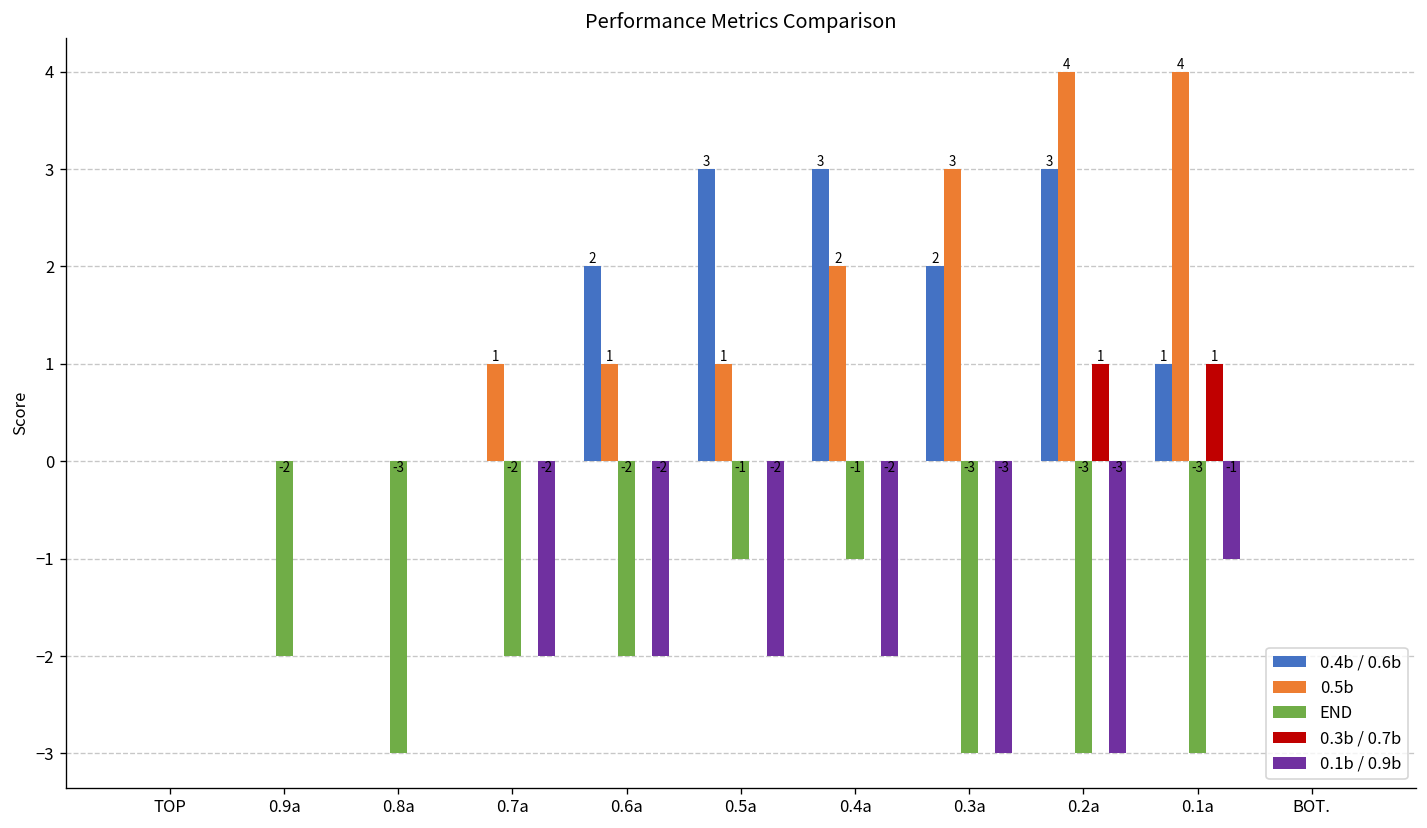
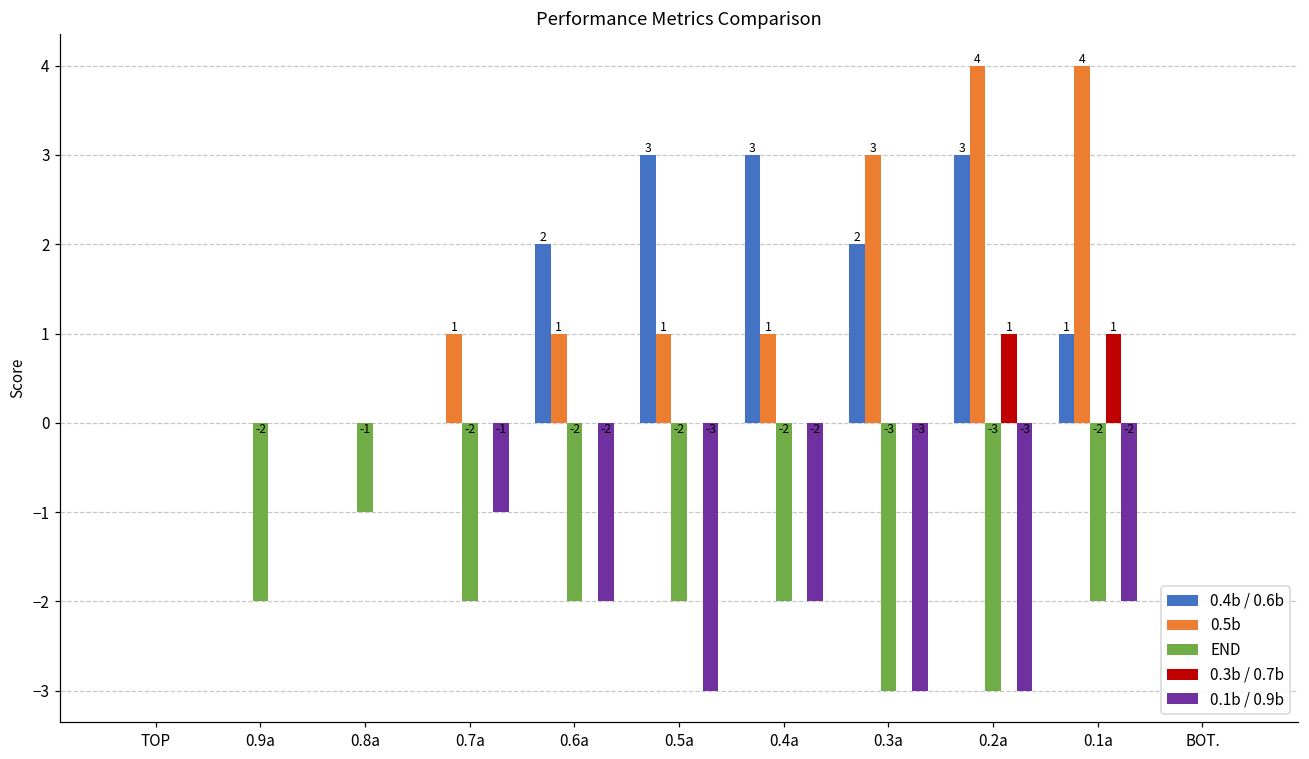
  {
    "0.4b / 0.6b": {
      "0.6a": 2,
      "0.5a": 3,
      "0.4a": 3,
      "0.3a": 2,
      "0.2a": 3,
      "0.1a": 1
    },
    "0.5b": {
      "0.7a": 1,
      "0.6a": 1,
      "0.5a": 1,
-     "0.4a": 2,
+     "0.4a": 1,
      "0.3a": 3,
      "0.2a": 4,
      "0.1a": 4
    },
    "END": {
      "0.9a": -2,
-     "0.8a": -3,
+     "0.8a": -1,
      "0.7a": -2,
      "0.6a": -2,
-     "0.5a": -1,
-     "0.4a": -1,
+     "0.5a": -2,
+     "0.4a": -2,
      "0.3a": -3,
      "0.2a": -3,
-     "0.1a": -3
+     "0.1a": -2
    },
    "0.3b / 0.7b": {
      "0.2a": 1,
      "0.1a": 1
    },
    "0.1b / 0.9b": {
-     "0.7a": -2,
+     "0.7a": -1,
      "0.6a": -2,
-     "0.5a": -2,
+     "0.5a": -3,
      "0.4a": -2,
      "0.3a": -3,
      "0.2a": -3,
-     "0.1a": -1
+     "0.1a": -2
    }
  }
